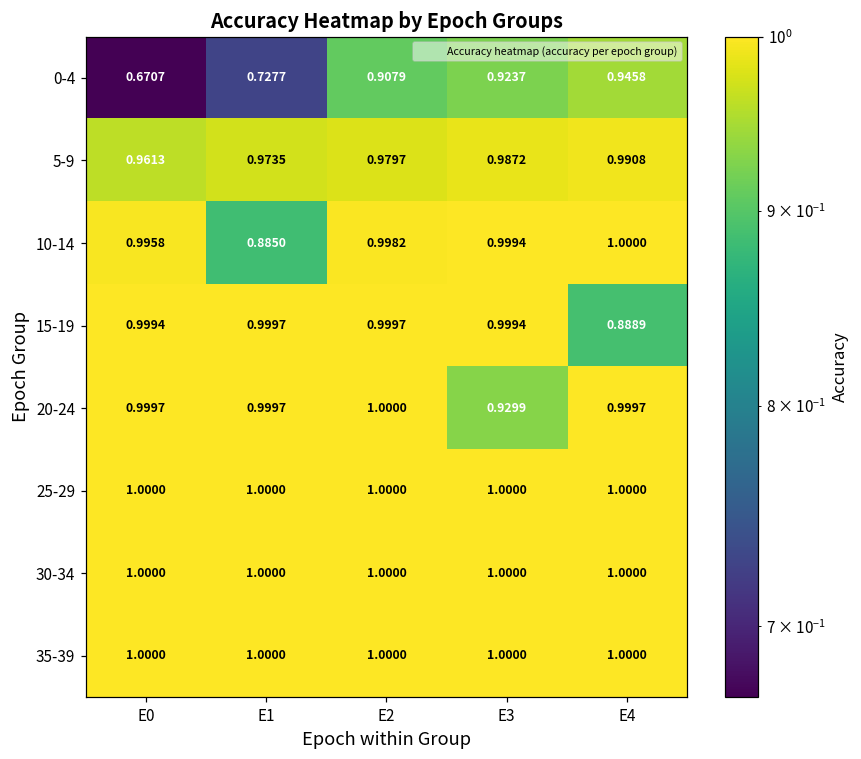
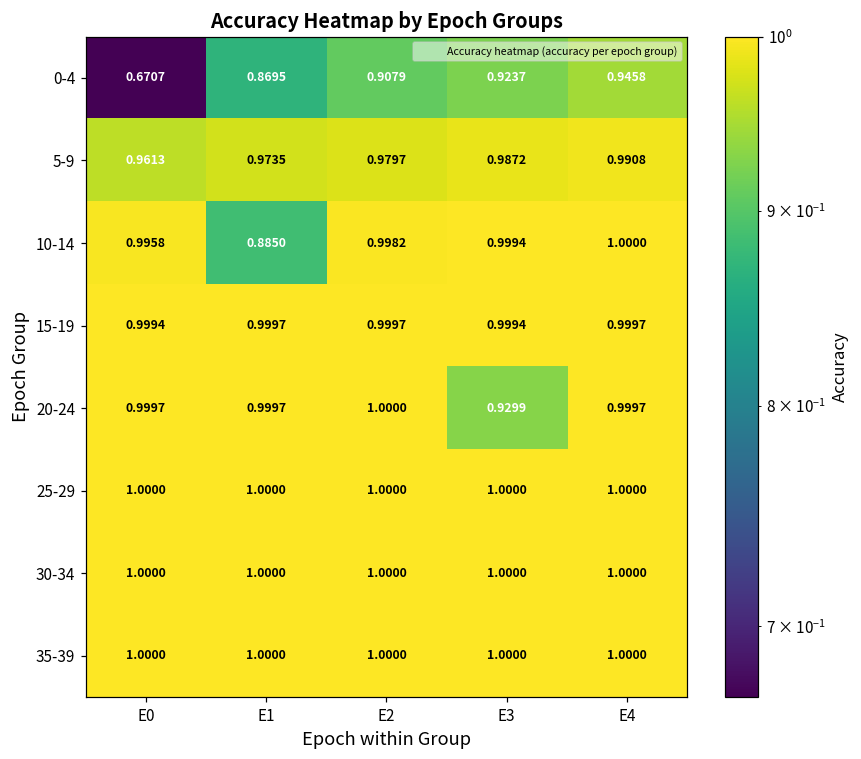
  {
    "0-4": {
      "E0": 0.6707,
-     "E1": 0.7277,
+     "E1": 0.8695,
      "E2": 0.9079,
      "E3": 0.9237,
      "E4": 0.9458
    },
    "5-9": {
      "E0": 0.9613,
      "E1": 0.9735,
      "E2": 0.9797,
      "E3": 0.9872,
      "E4": 0.9908
    },
    "10-14": {
      "E0": 0.9958,
      "E1": 0.8850,
      "E2": 0.9982,
      "E3": 0.9994,
      "E4": 1.0000
    },
    "15-19": {
      "E0": 0.9994,
      "E1": 0.9997,
      "E2": 0.9997,
      "E3": 0.9994,
-     "E4": 0.8889
+     "E4": 0.9997
    },
    "20-24": {
      "E0": 0.9997,
      "E1": 0.9997,
      "E2": 1.0000,
      "E3": 0.9299,
      "E4": 0.9997
    },
    "25-29": {
      "E0": 1.0000,
      "E1": 1.0000,
      "E2": 1.0000,
      "E3": 1.0000,
      "E4": 1.0000
    },
    "30-34": {
      "E0": 1.0000,
      "E1": 1.0000,
      "E2": 1.0000,
      "E3": 1.0000,
      "E4": 1.0000
    },
    "35-39": {
      "E0": 1.0000,
      "E1": 1.0000,
      "E2": 1.0000,
      "E3": 1.0000,
      "E4": 1.0000
    }
  }
